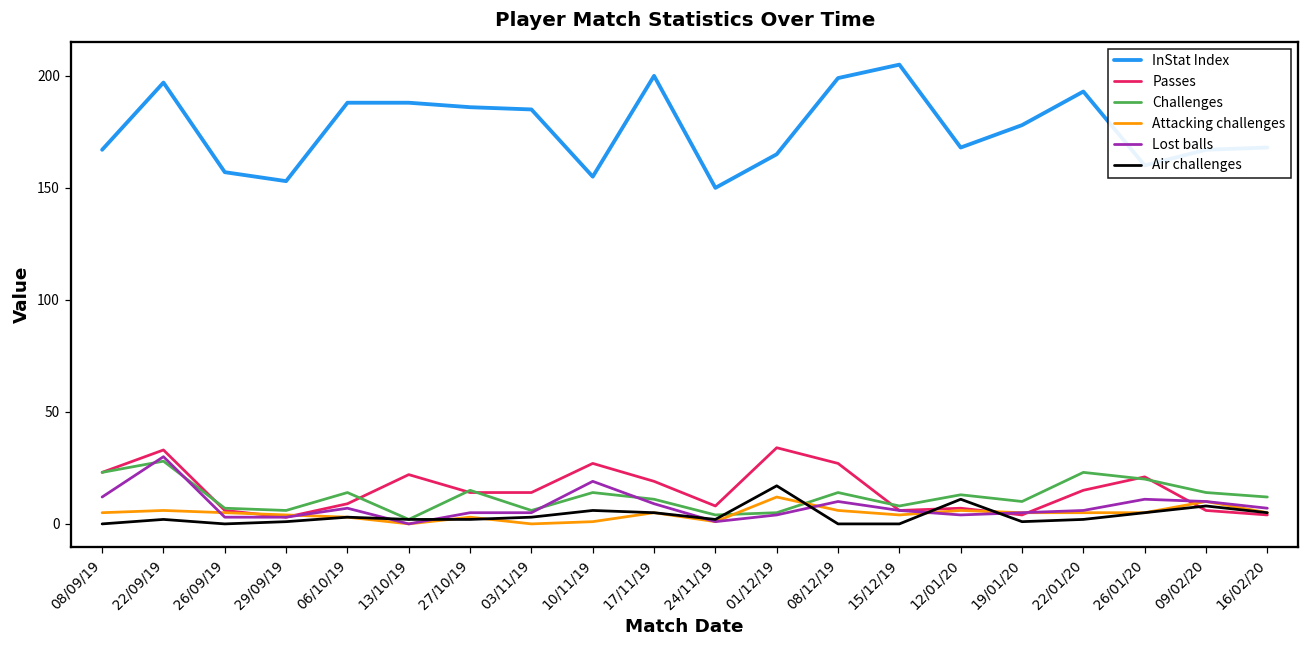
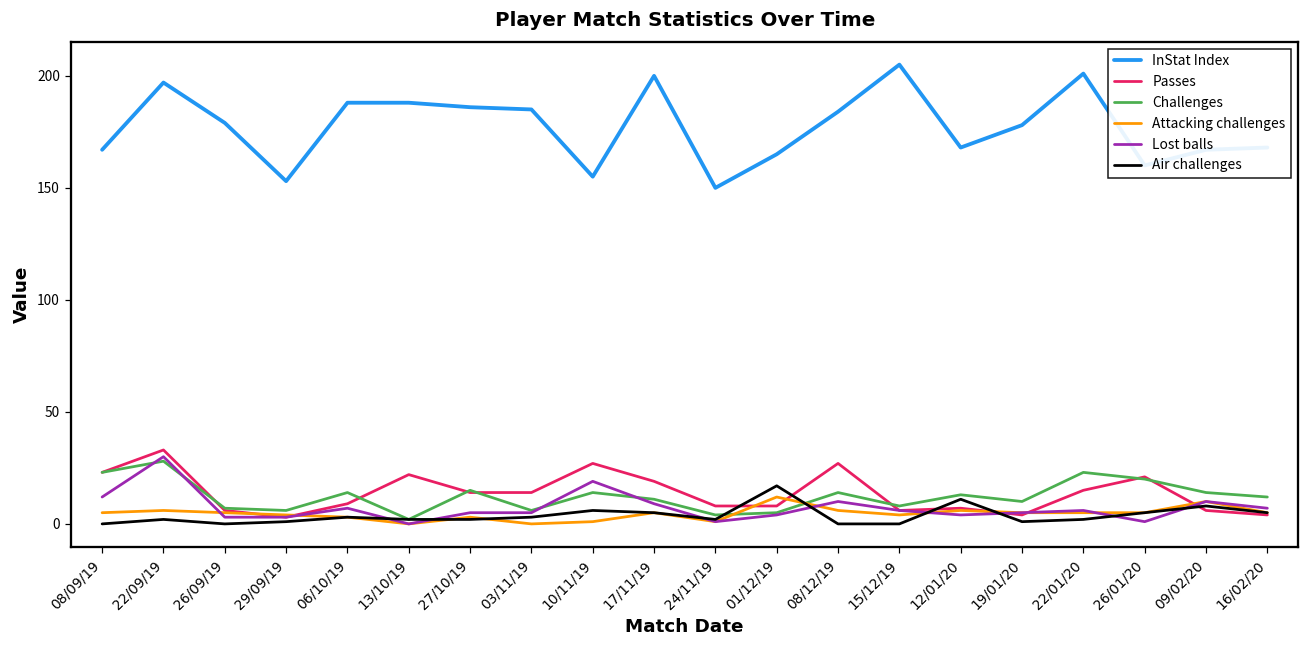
  {
    "InStat Index": {
      "08/09/19": 167,
      "22/09/19": 197,
-     "26/09/19": 157,
+     "26/09/19": 179,
      "29/09/19": 153,
      "06/10/19": 188,
      "13/10/19": 188,
      "27/10/19": 186,
      "03/11/19": 185,
      "10/11/19": 155,
      "17/11/19": 200,
      "24/11/19": 150,
      "01/12/19": 165,
-     "08/12/19": 199,
+     "08/12/19": 184,
      "15/12/19": 205,
      "12/01/20": 168,
      "19/01/20": 178,
-     "22/01/20": 193
+     "22/01/20": 201
    },
    "Passes": {
      "22/09/19": 33,
      "06/10/19": 9,
      "13/10/19": 22,
      "03/11/19": 14,
      "10/11/19": 27,
      "17/11/19": 19,
      "24/11/19": 8,
-     "01/12/19": 34,
+     "01/12/19": 8,
      "08/12/19": 27,
      "22/01/20": 15,
      "09/02/20": 6
    },
    "Challenges": {
      "22/09/19": 28,
      "29/09/19": 6,
      "06/10/19": 14,
      "10/11/19": 14,
      "17/11/19": 11,
      "24/11/19": 4,
      "08/12/19": 14,
      "15/12/19": 8,
      "12/01/20": 13,
      "19/01/20": 10,
      "22/01/20": 23,
      "09/02/20": 14,
      "16/02/20": 12
    },
    "Attacking challenges": {
      "08/09/19": 5,
      "22/09/19": 6,
      "03/11/19": 0,
      "10/11/19": 1,
      "01/12/19": 12,
      "08/12/19": 6,
      "15/12/19": 4
    },
    "Lost balls": {
      "08/09/19": 12,
      "22/09/19": 30,
      "26/09/19": 3,
      "06/10/19": 7,
      "27/10/19": 5,
      "10/11/19": 19,
      "17/11/19": 9,
      "08/12/19": 10,
      "12/01/20": 4,
-     "26/01/20": 11,
+     "26/01/20": 1,
      "16/02/20": 7
    },
    "Air challenges": {
      "08/09/19": 0,
      "22/09/19": 2,
      "26/09/19": 0,
      "29/09/19": 1,
      "03/11/19": 3,
      "10/11/19": 6,
      "01/12/19": 17,
      "08/12/19": 0,
      "15/12/19": 0,
      "12/01/20": 11,
      "19/01/20": 1,
      "22/01/20": 2,
      "09/02/20": 8
    }
  }
